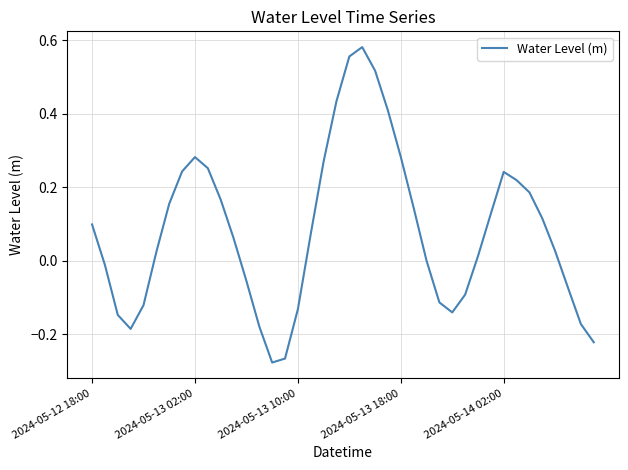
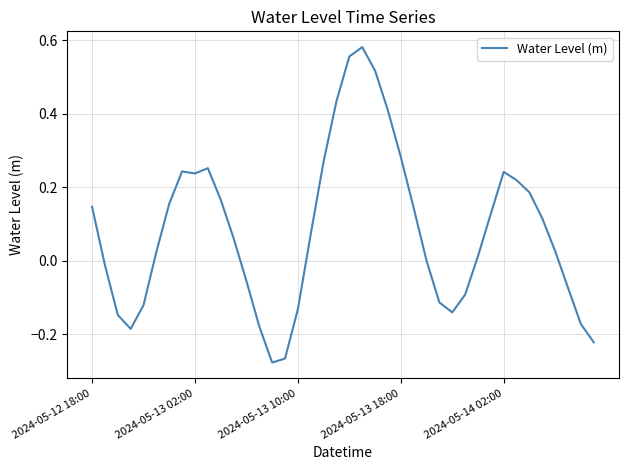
  {
-   "2024-05-12 18:00": 0.10,
-   "2024-05-13 02:00": 0.28,
+   "2024-05-12 18:00": 0.15,
+   "2024-05-13 02:00": 0.24,
    "2024-05-13 10:00": -0.13,
    "2024-05-13 18:00": 0.28,
    "2024-05-14 02:00": 0.24
  }
